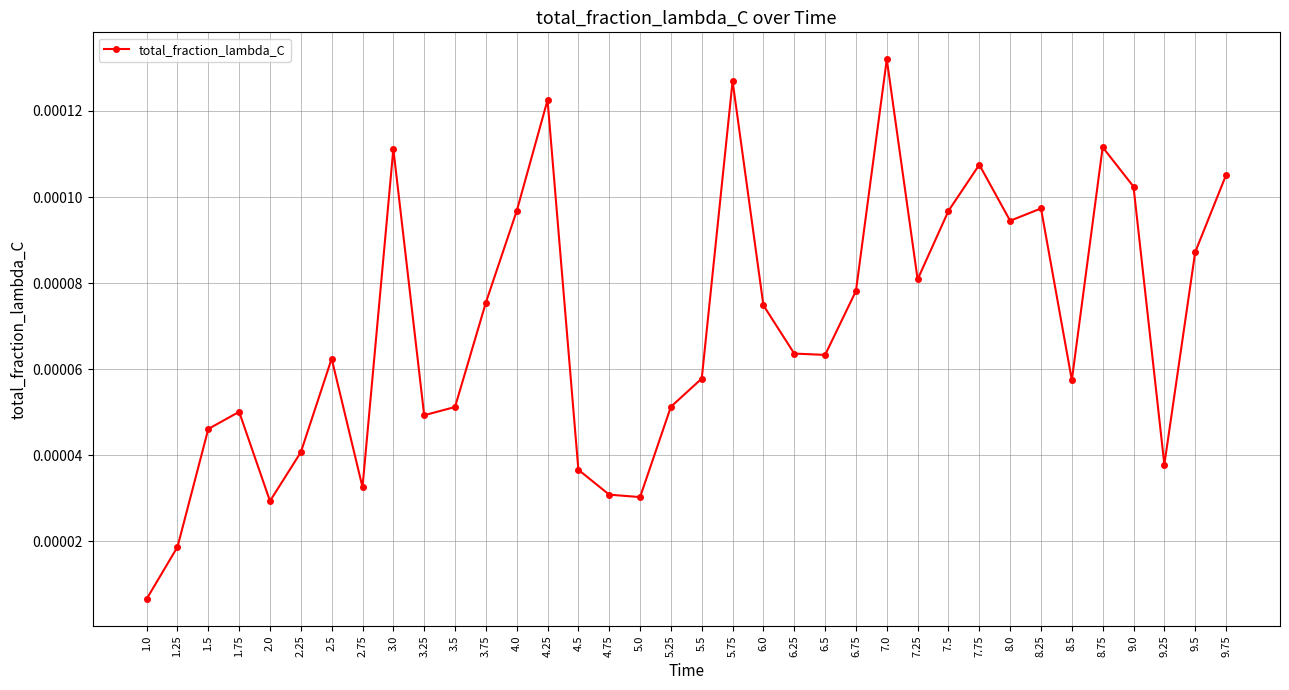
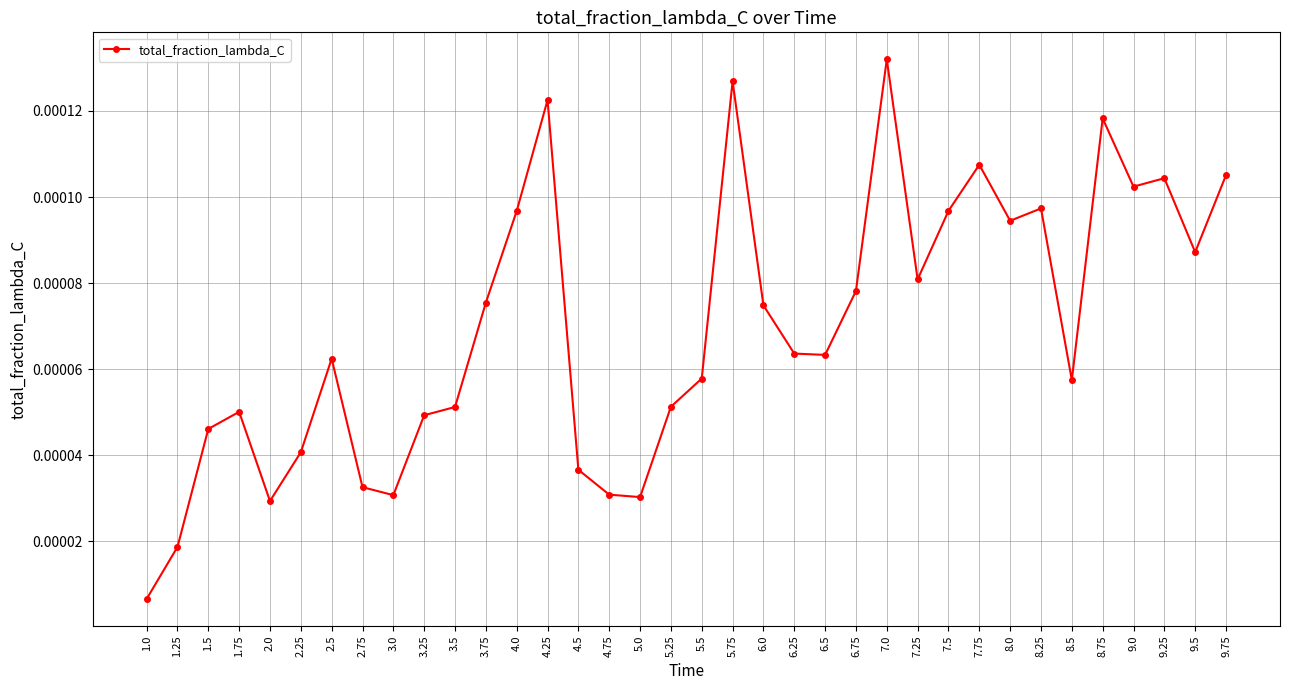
  {
    "1.0": 0.000007,
    "1.25": 0.000019,
    "1.5": 0.000046,
    "1.75": 0.000050,
    "2.0": 0.000029,
    "2.25": 0.000041,
    "2.5": 0.000062,
    "2.75": 0.000033,
-   "3.0": 0.000111,
+   "3.0": 0.000031,
    "3.25": 0.000049,
    "3.5": 0.000051,
    "3.75": 0.000075,
    "4.0": 0.000097,
    "4.25": 0.000123,
    "4.5": 0.000037,
    "4.75": 0.000031,
    "5.0": 0.000030,
    "5.25": 0.000051,
    "5.5": 0.000058,
    "5.75": 0.000127,
    "6.0": 0.000075,
    "6.25": 0.000064,
    "6.5": 0.000063,
    "6.75": 0.000078,
    "7.0": 0.000132,
    "7.25": 0.000081,
    "7.5": 0.000097,
    "7.75": 0.000108,
    "8.0": 0.000094,
    "8.25": 0.000097,
    "8.5": 0.000057,
-   "8.75": 0.000112,
+   "8.75": 0.000118,
    "9.0": 0.000102,
-   "9.25": 0.000038,
+   "9.25": 0.000104,
    "9.5": 0.000087,
    "9.75": 0.000105
  }
